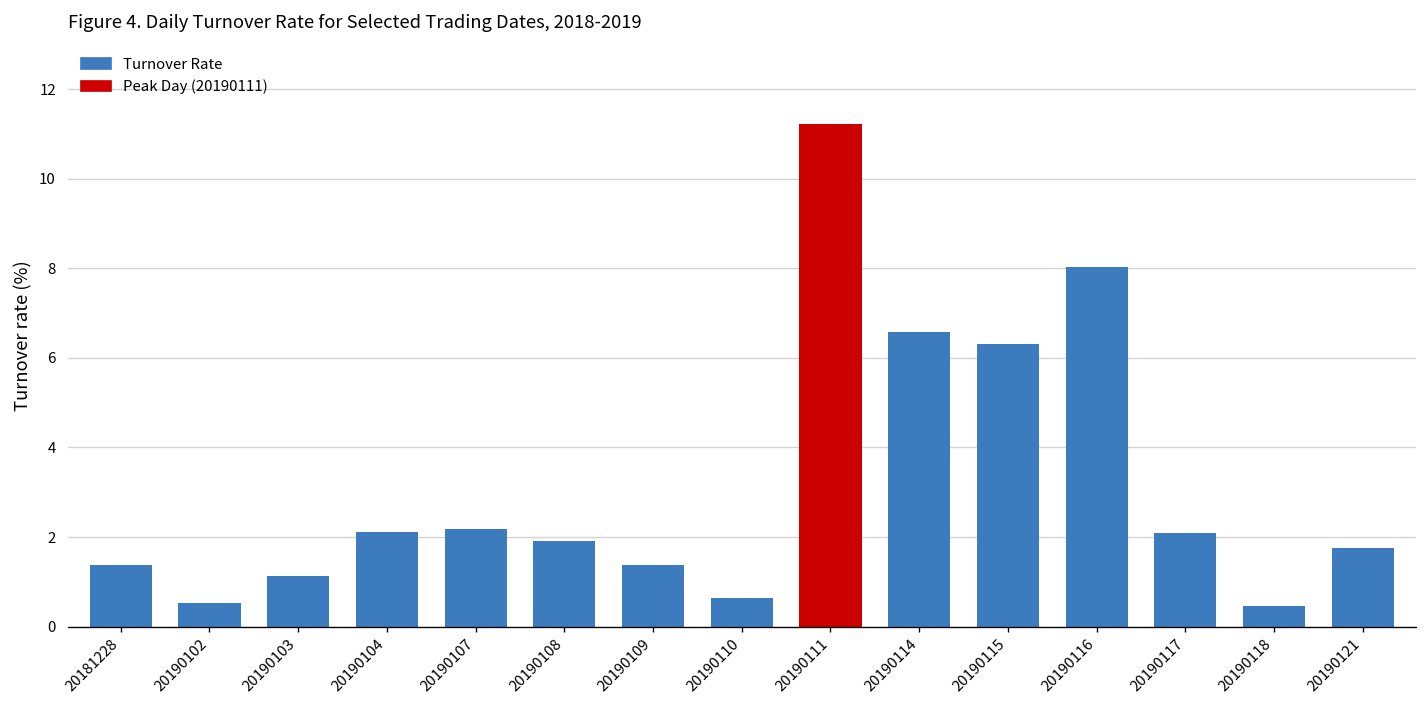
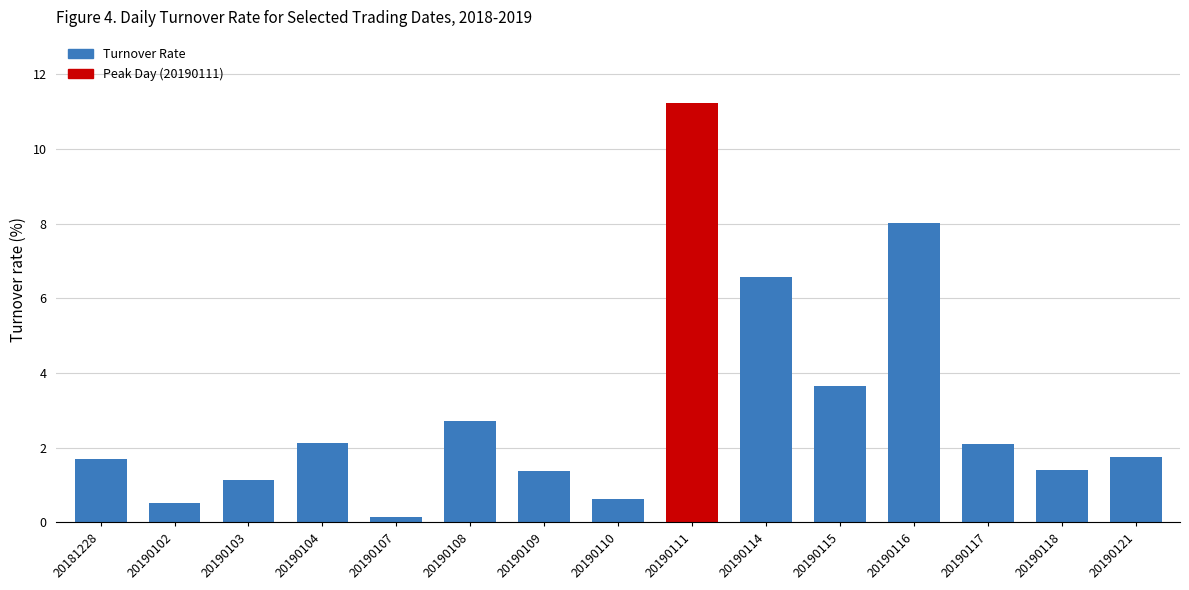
  {
-   "20181228": 1.4,
+   "20181228": 1.7,
    "20190102": 0.5,
    "20190103": 1.1,
    "20190104": 2.1,
-   "20190107": 2.2,
-   "20190108": 1.9,
+   "20190107": 0.1,
+   "20190108": 2.7,
    "20190109": 1.4,
    "20190110": 0.6,
    "20190111": 11.2,
    "20190114": 6.6,
-   "20190115": 6.3,
+   "20190115": 3.7,
    "20190116": 8.0,
    "20190117": 2.1,
-   "20190118": 0.5,
+   "20190118": 1.4,
    "20190121": 1.8
  }
